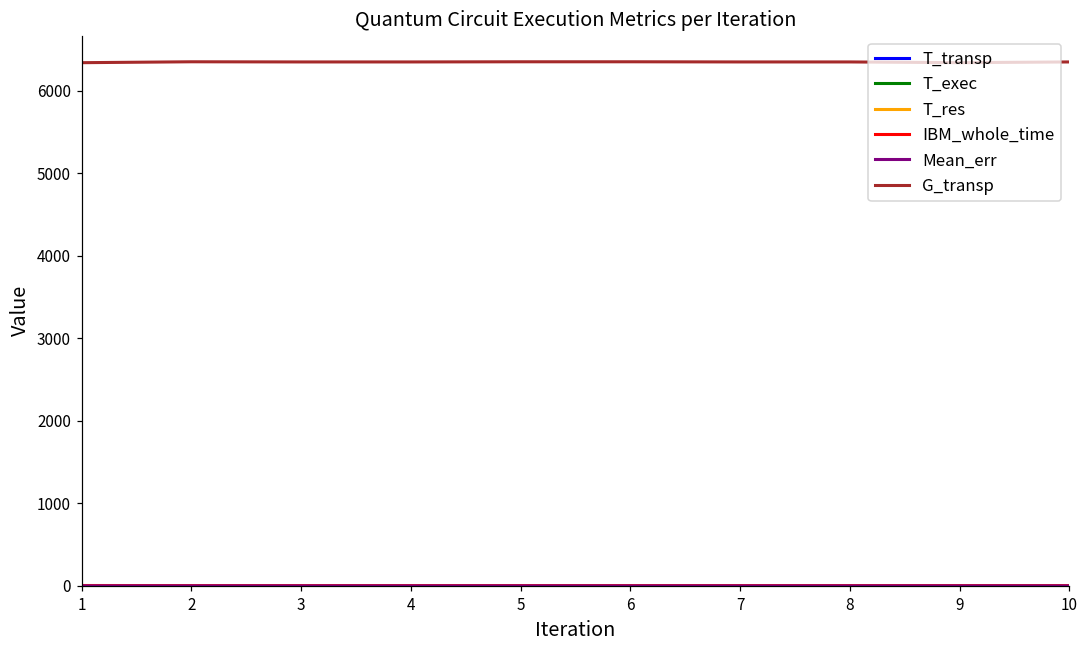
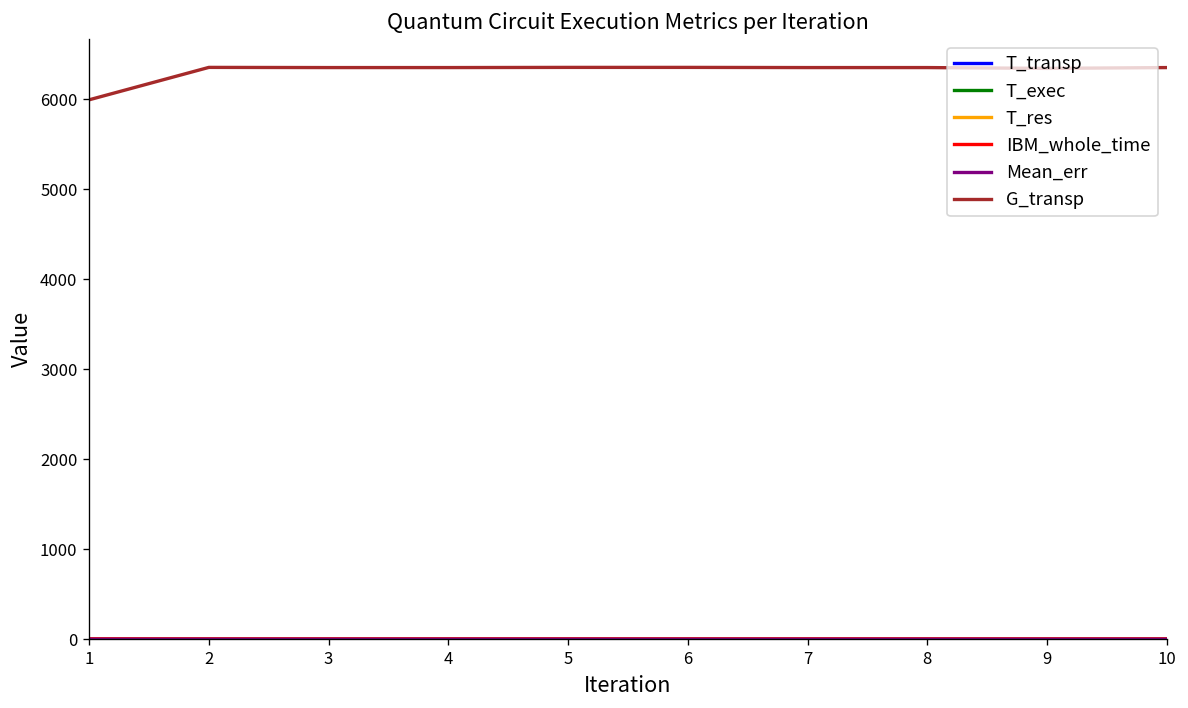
  {
    "G_transp": {
-     "1": 6300,
+     "1": 6000,
      "2": 6400,
      "3": 6400,
      "4": 6400,
      "5": 6400,
      "6": 6400,
      "7": 6400,
      "8": 6400,
      "10": 6400
    }
  }
